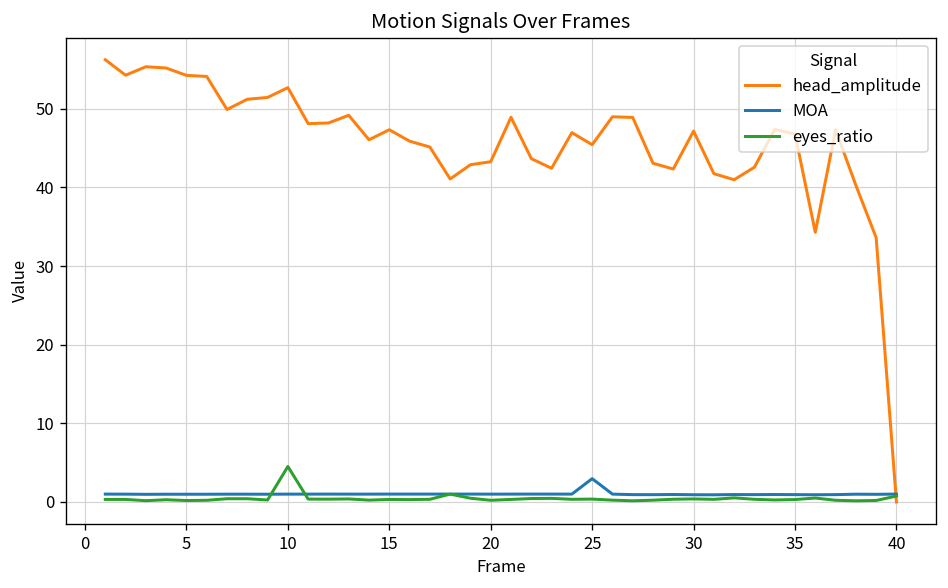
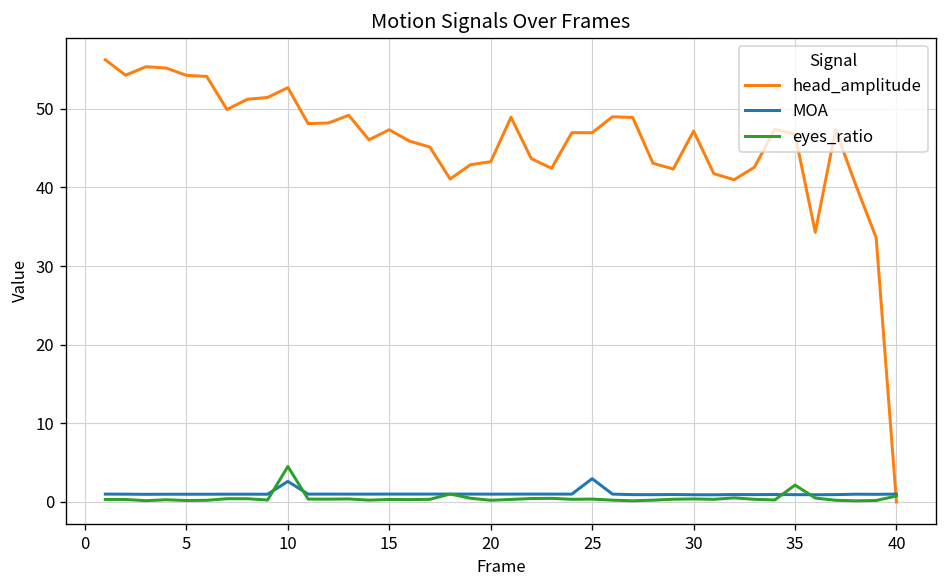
  {
    "head_amplitude": {
      "5": 54,
      "10": 53,
      "15": 47,
      "20": 43,
-     "25": 45,
+     "25": 47,
      "30": 47,
      "40": 0
    },
    "MOA": {
      "5": 1,
-     "10": 1,
+     "10": 3,
      "15": 1,
      "20": 1,
      "25": 3,
      "30": 1,
      "35": 1
    },
    "eyes_ratio": {
      "5": 0,
      "10": 5,
      "15": 0,
      "20": 0,
      "25": 0,
      "30": 0,
-     "35": 0
+     "35": 2
    }
  }
